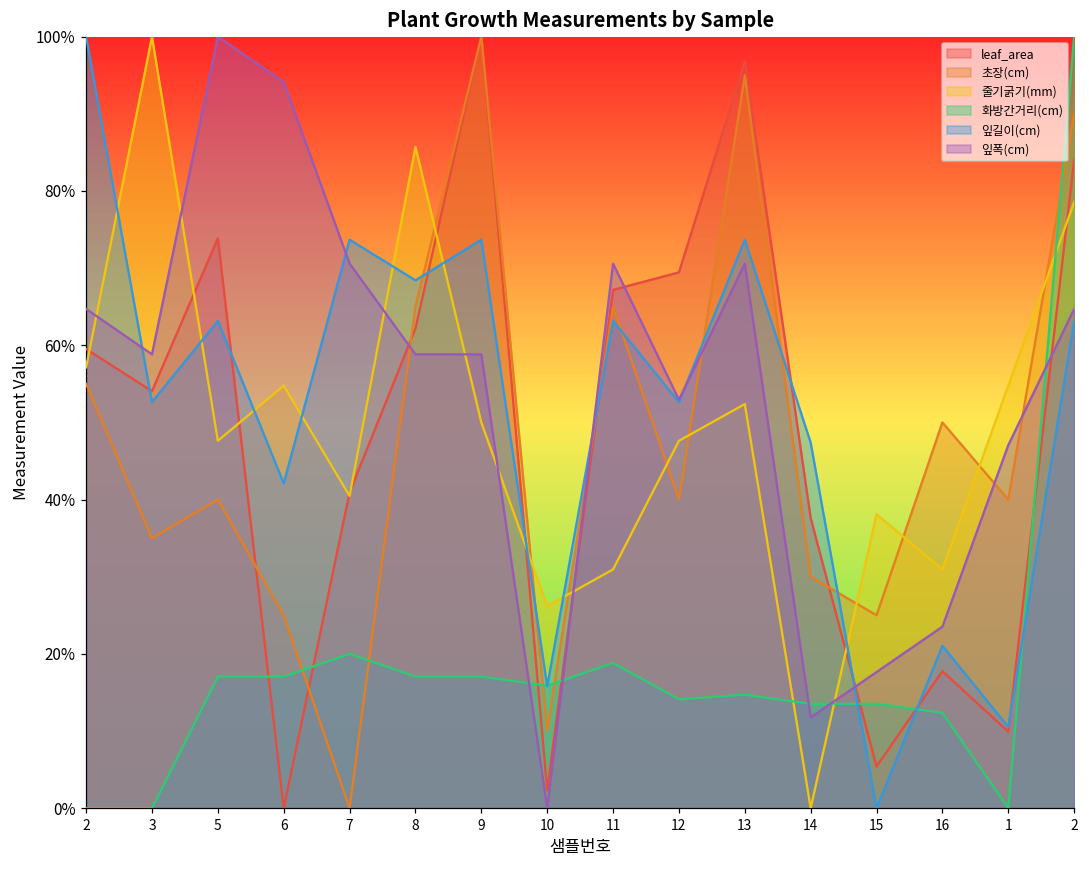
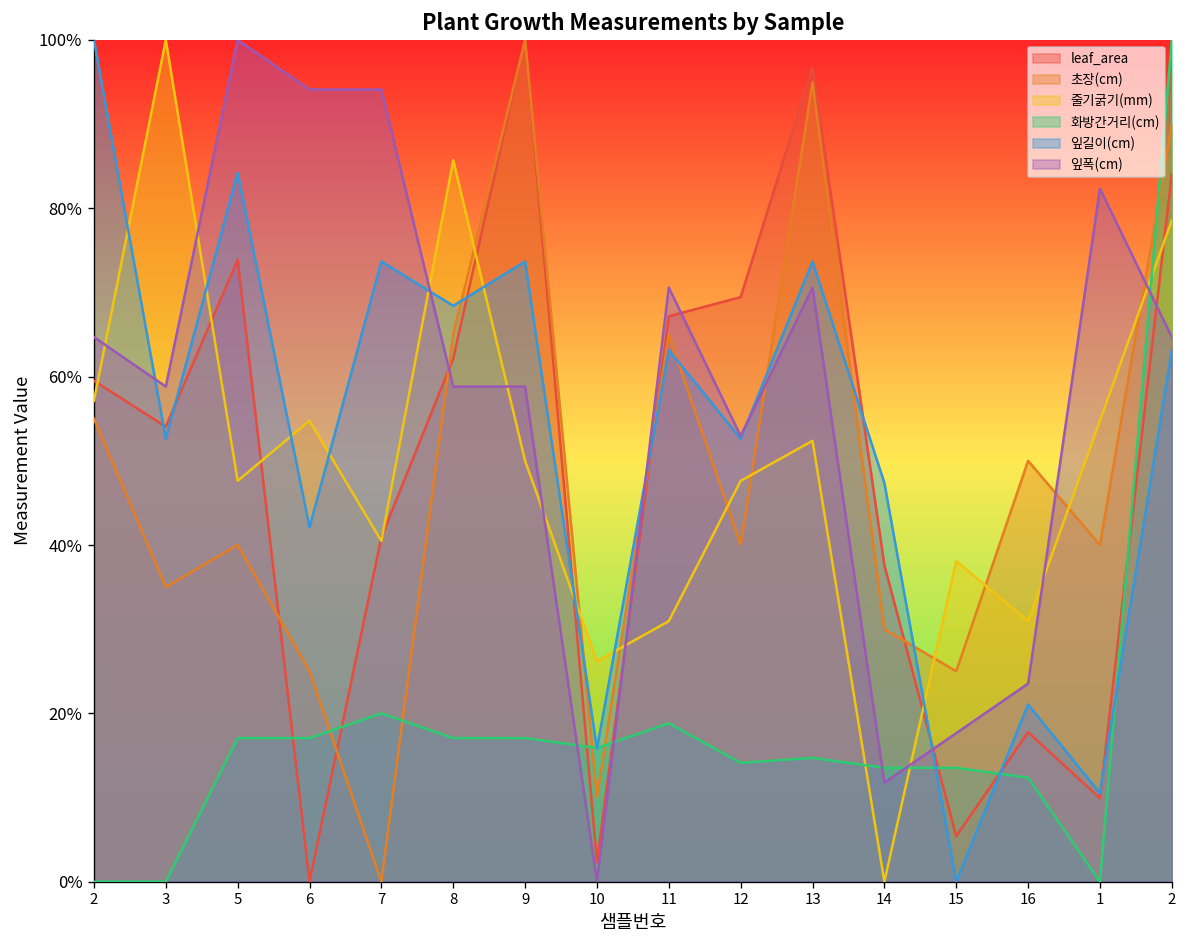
  {
    "화방간거리(cm)": {
      "3": "0%",
      "5": "17%",
      "6": "17%",
      "7": "20%",
      "8": "17%",
      "9": "17%",
      "11": "19%",
      "12": "14%",
      "13": "15%",
      "14": "14%",
      "15": "14%",
      "16": "12%",
      "1": "0%"
    },
    "잎길이(cm)": {
      "3": "53%",
-     "5": "63%",
+     "5": "84%",
      "6": "42%",
      "7": "74%",
      "8": "68%",
      "9": "74%",
      "11": "63%",
      "13": "74%",
      "14": "47%",
      "15": "0%",
      "16": "21%",
      "1": "11%"
    },
    "잎폭(cm)": {
      "3": "59%",
      "5": "100%",
      "6": "94%",
-     "7": "71%",
+     "7": "94%",
      "8": "59%",
      "9": "59%",
      "10": "0%",
      "11": "71%",
      "13": "71%",
      "14": "12%",
      "15": "18%",
      "16": "24%",
-     "1": "47%"
+     "1": "82%"
    }
  }
